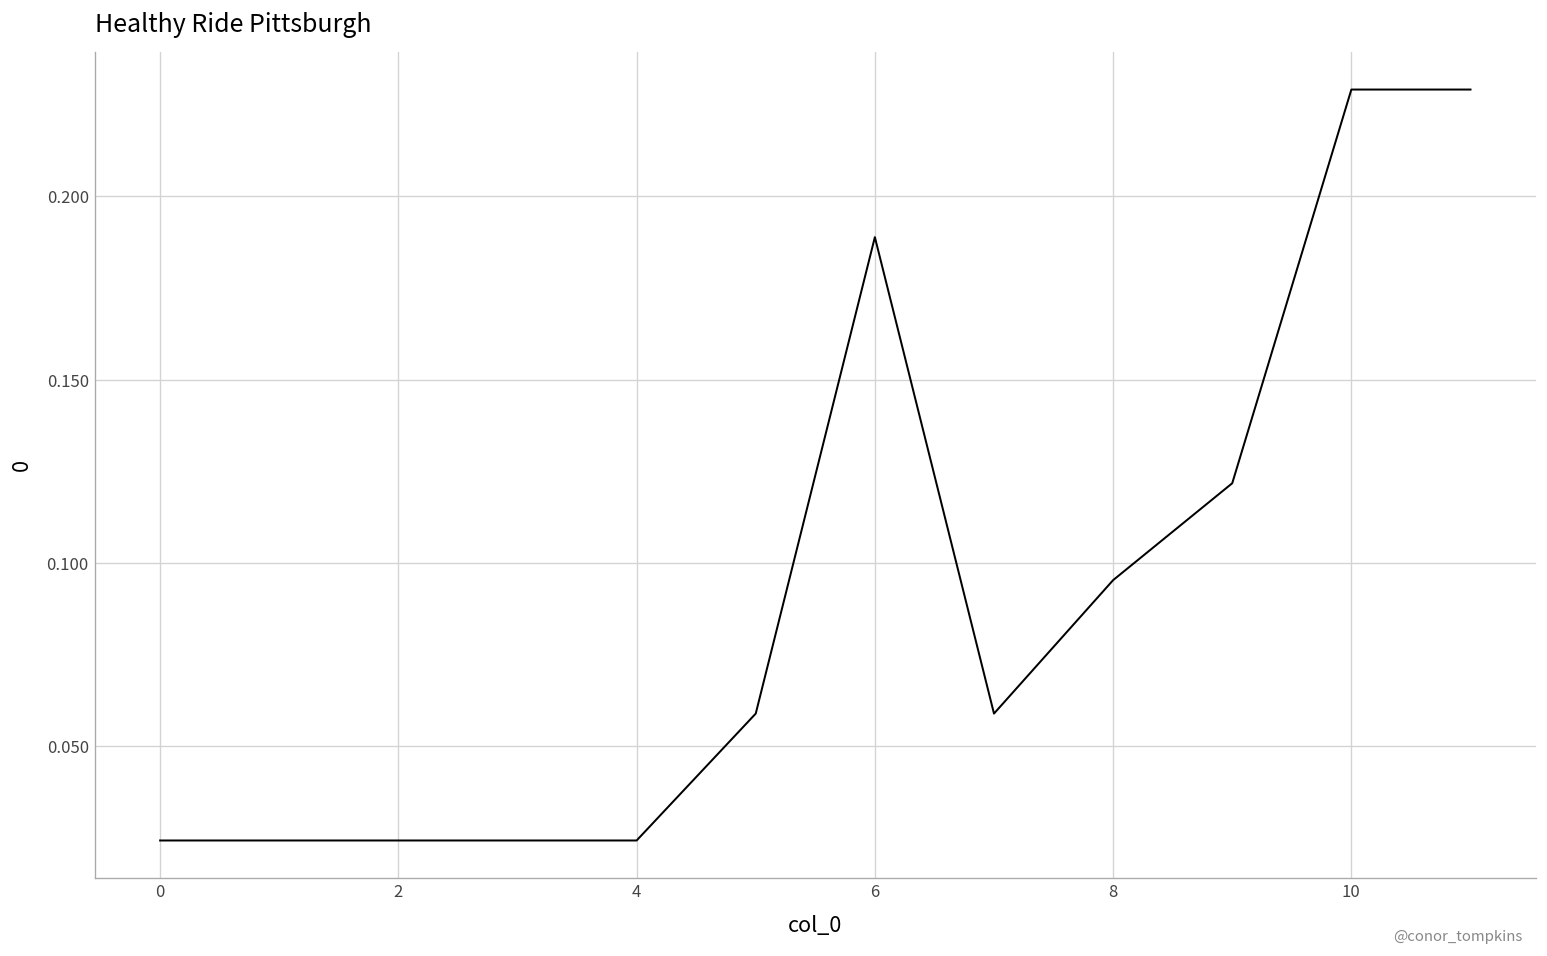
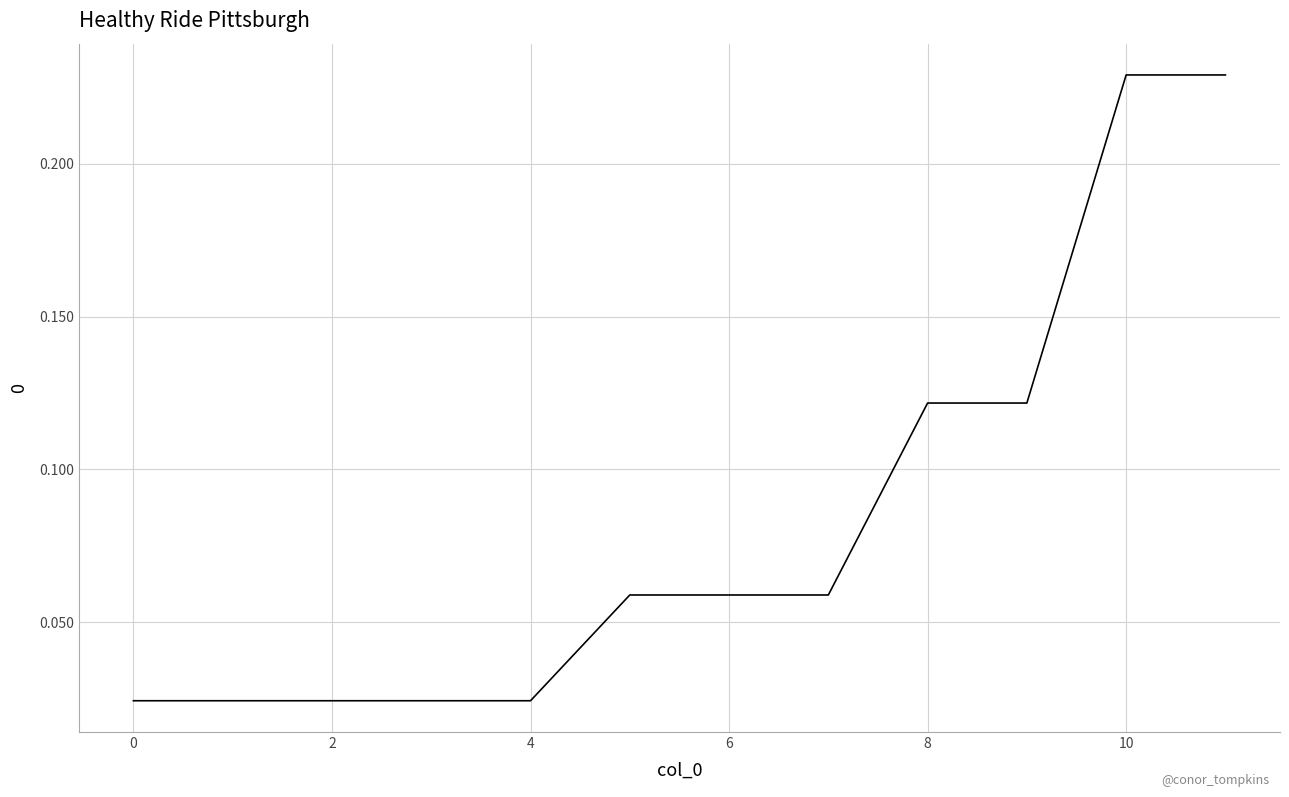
  {
    "0": 0.024,
    "2": 0.024,
    "4": 0.024,
-   "6": 0.189,
-   "8": 0.095,
+   "6": 0.059,
+   "8": 0.122,
    "10": 0.229
  }
